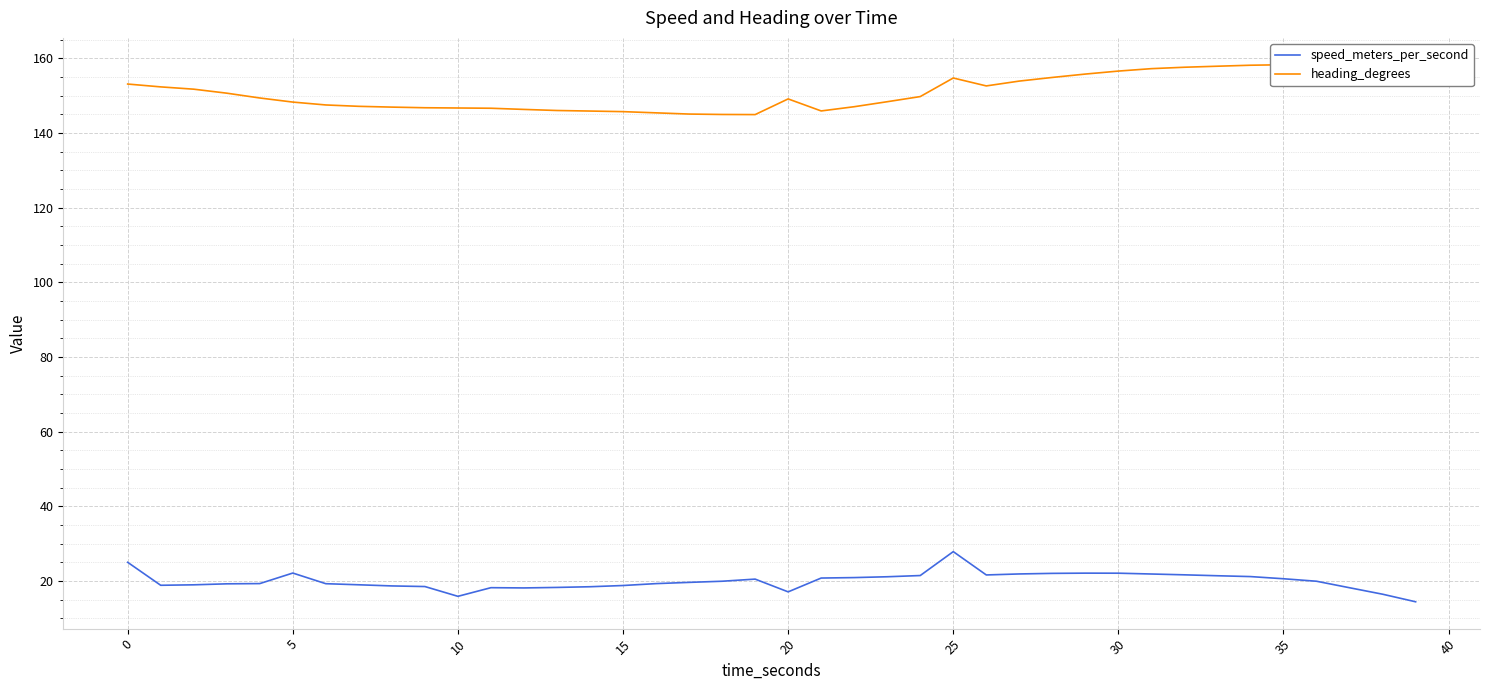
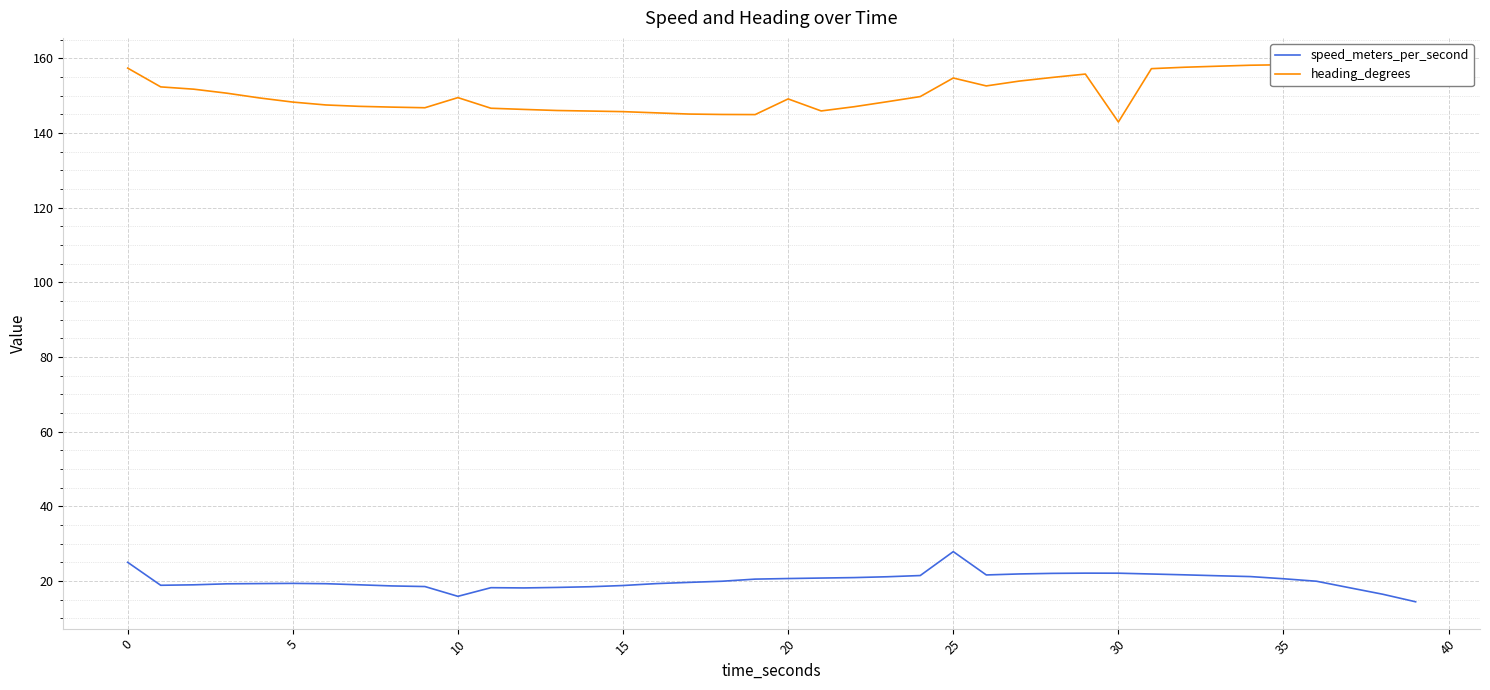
  {
    "speed_meters_per_second": {
      "0": 25,
-     "5": 22,
+     "5": 19,
      "10": 16,
      "15": 19,
-     "20": 17,
+     "20": 21,
      "25": 28,
      "30": 22,
      "35": 21
    },
    "heading_degrees": {
-     "0": 153,
+     "0": 157,
      "5": 148,
-     "10": 147,
+     "10": 149,
      "15": 146,
      "20": 149,
      "25": 155,
-     "30": 157
+     "30": 143
    }
  }
